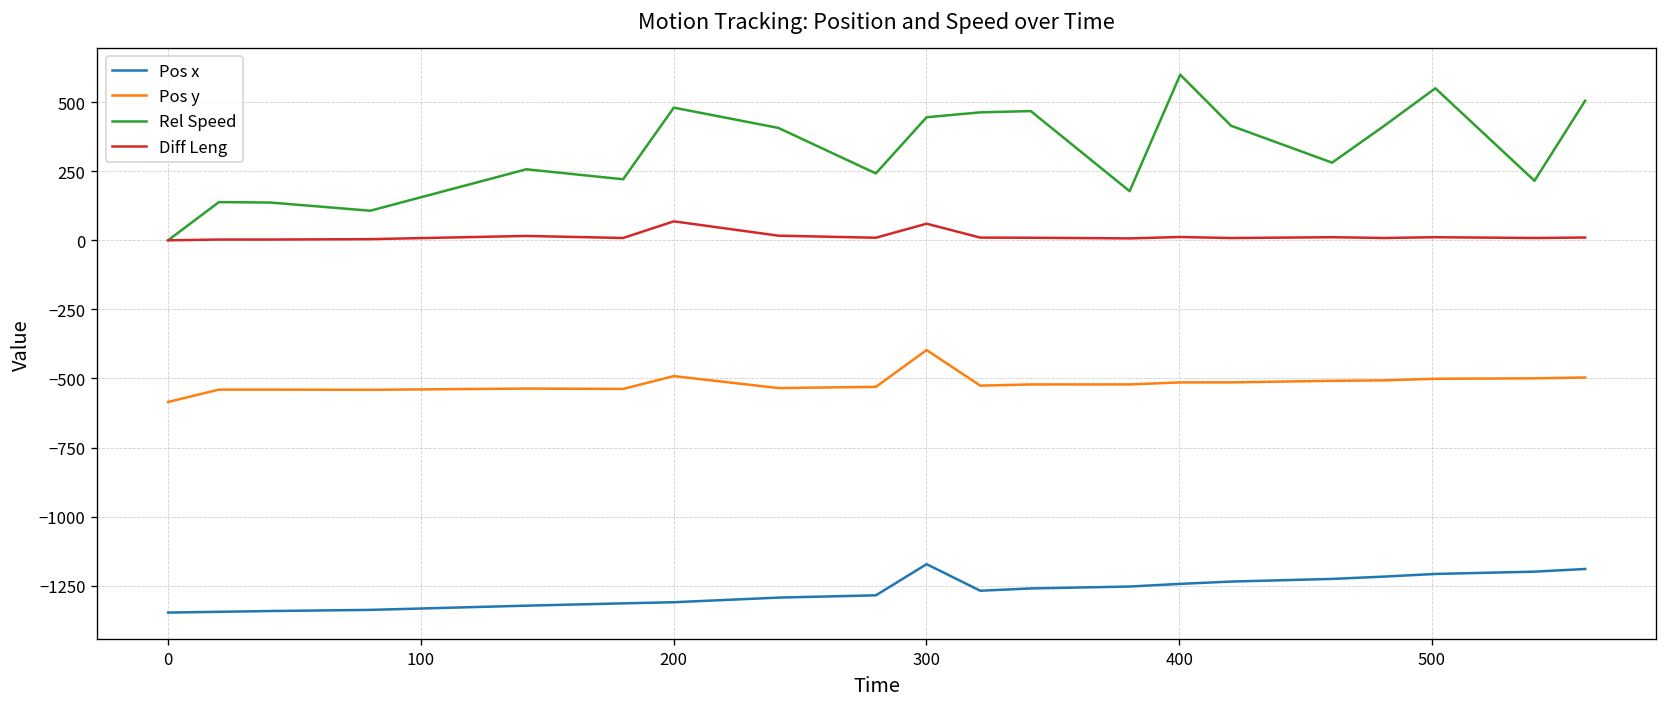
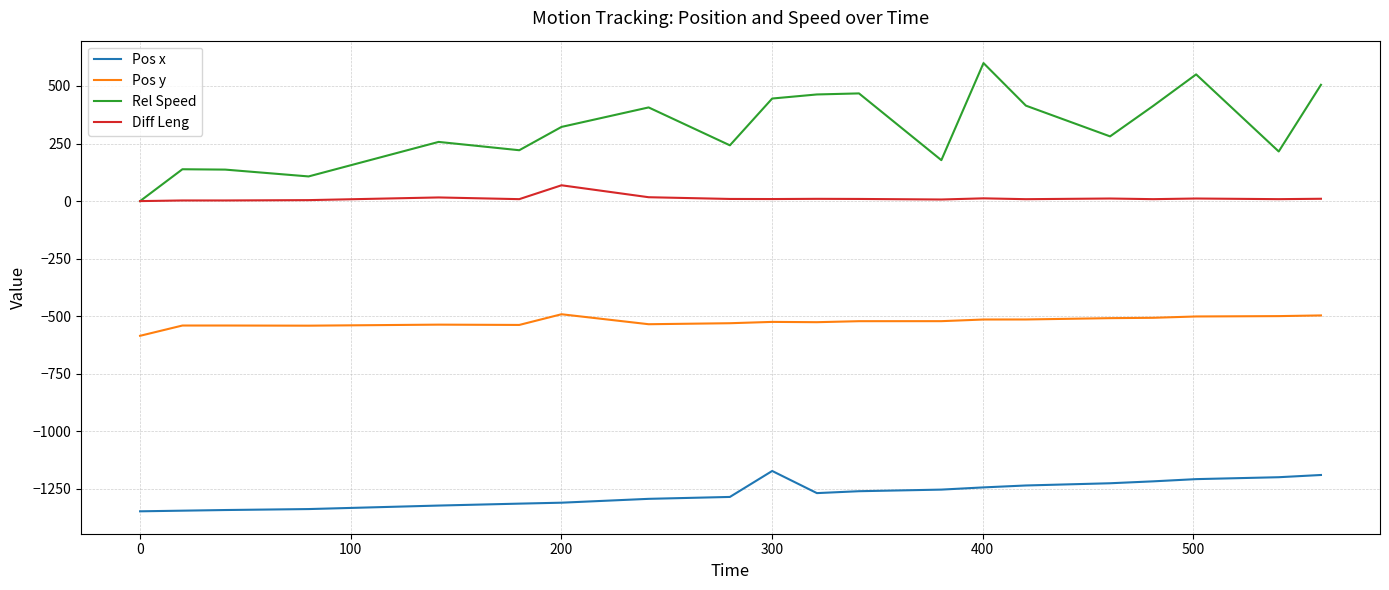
  {
    "Pos x": {
      "0": -1350,
      "200": -1310,
      "300": -1170
    },
    "Pos y": {
      "0": -590,
      "200": -490,
-     "300": -400
+     "300": -520
    },
    "Rel Speed": {
-     "200": 480,
+     "200": 320,
      "300": 450
    },
    "Diff Leng": {
      "200": 70,
-     "300": 60
+     "300": 10
    }
  }
